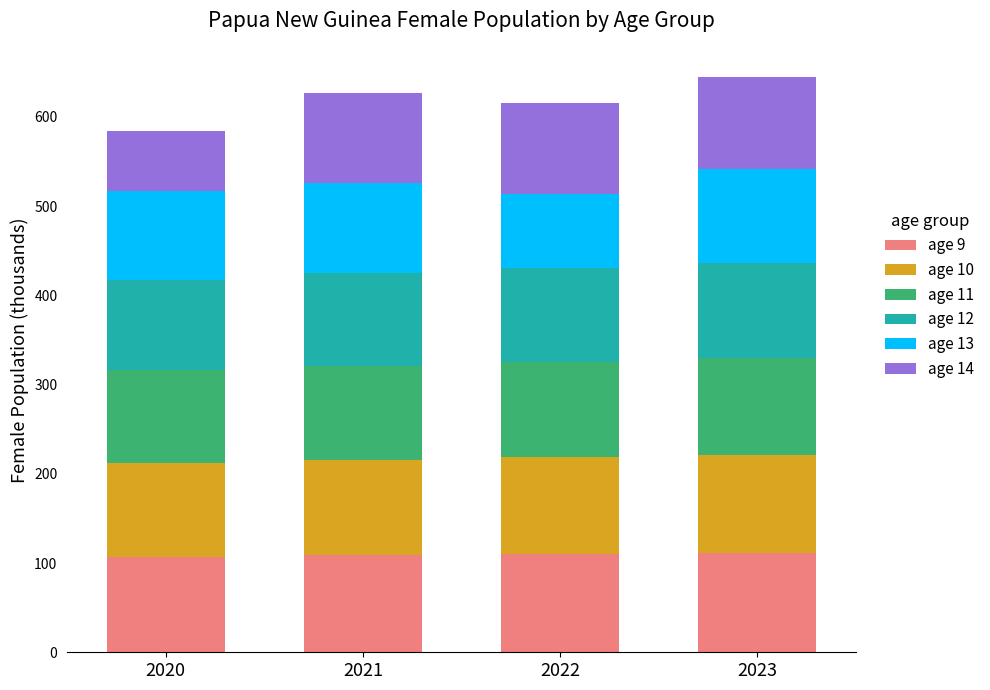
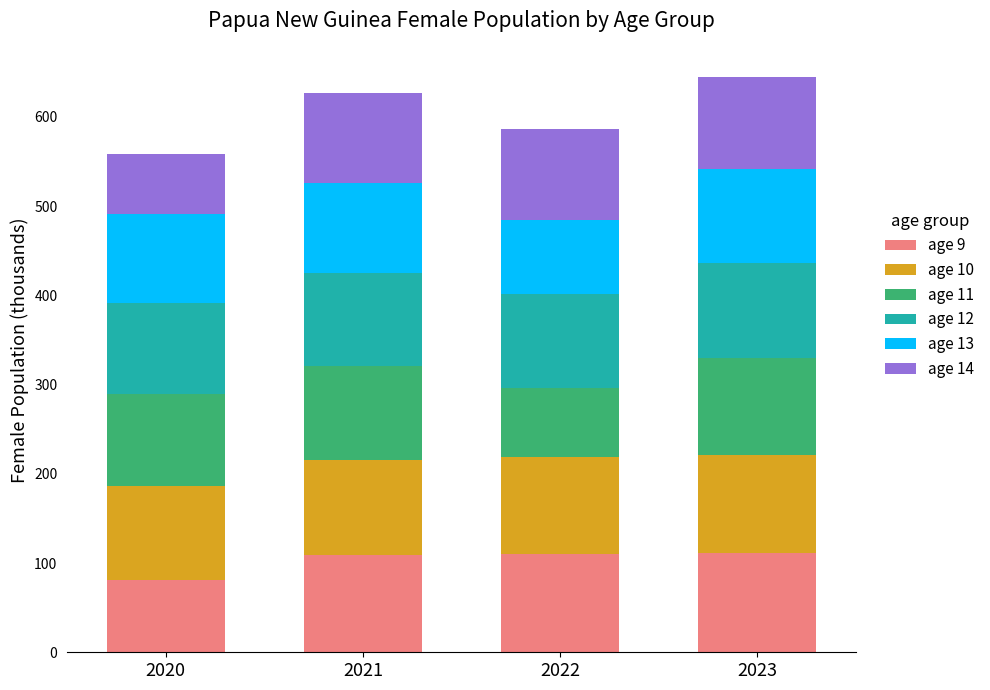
  {
    "age 9": {
-     "2020": 110,
+     "2020": 80,
      "2021": 110,
      "2022": 110,
      "2023": 110
    },
    "age 10": {
      "2020": 110,
      "2021": 110,
      "2022": 110,
      "2023": 110
    },
    "age 11": {
      "2020": 100,
      "2021": 110,
-     "2022": 110,
+     "2022": 80,
      "2023": 110
    },
    "age 12": {
      "2020": 100,
      "2021": 100,
      "2022": 110,
      "2023": 110
    },
    "age 13": {
      "2020": 100,
      "2021": 100,
      "2022": 80,
      "2023": 110
    },
    "age 14": {
      "2020": 70,
      "2021": 100,
      "2022": 100,
      "2023": 100
    }
  }
